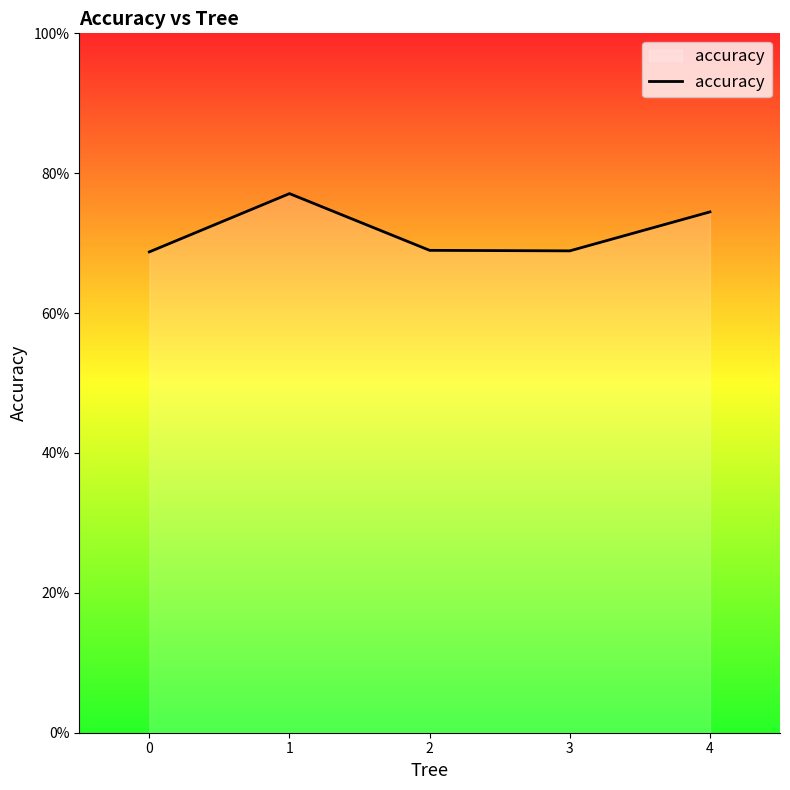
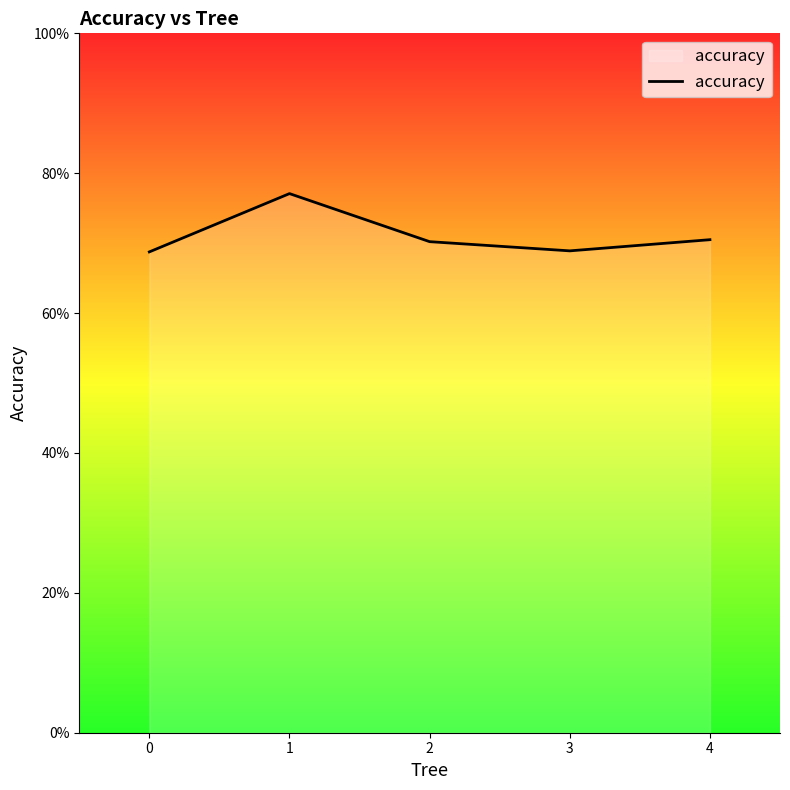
  {
    "0": "69%",
    "1": "77%",
-   "2": "69%",
+   "2": "70%",
    "3": "69%",
-   "4": "74%"
+   "4": "70%"
  }
